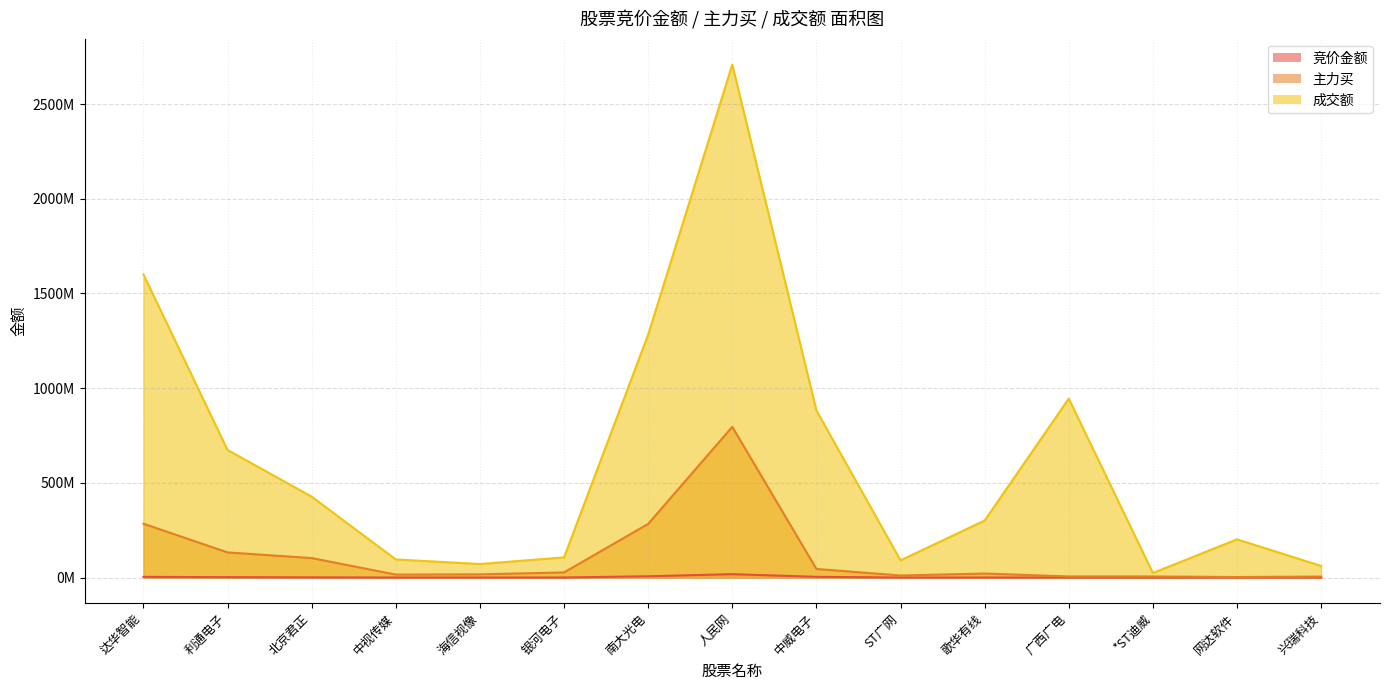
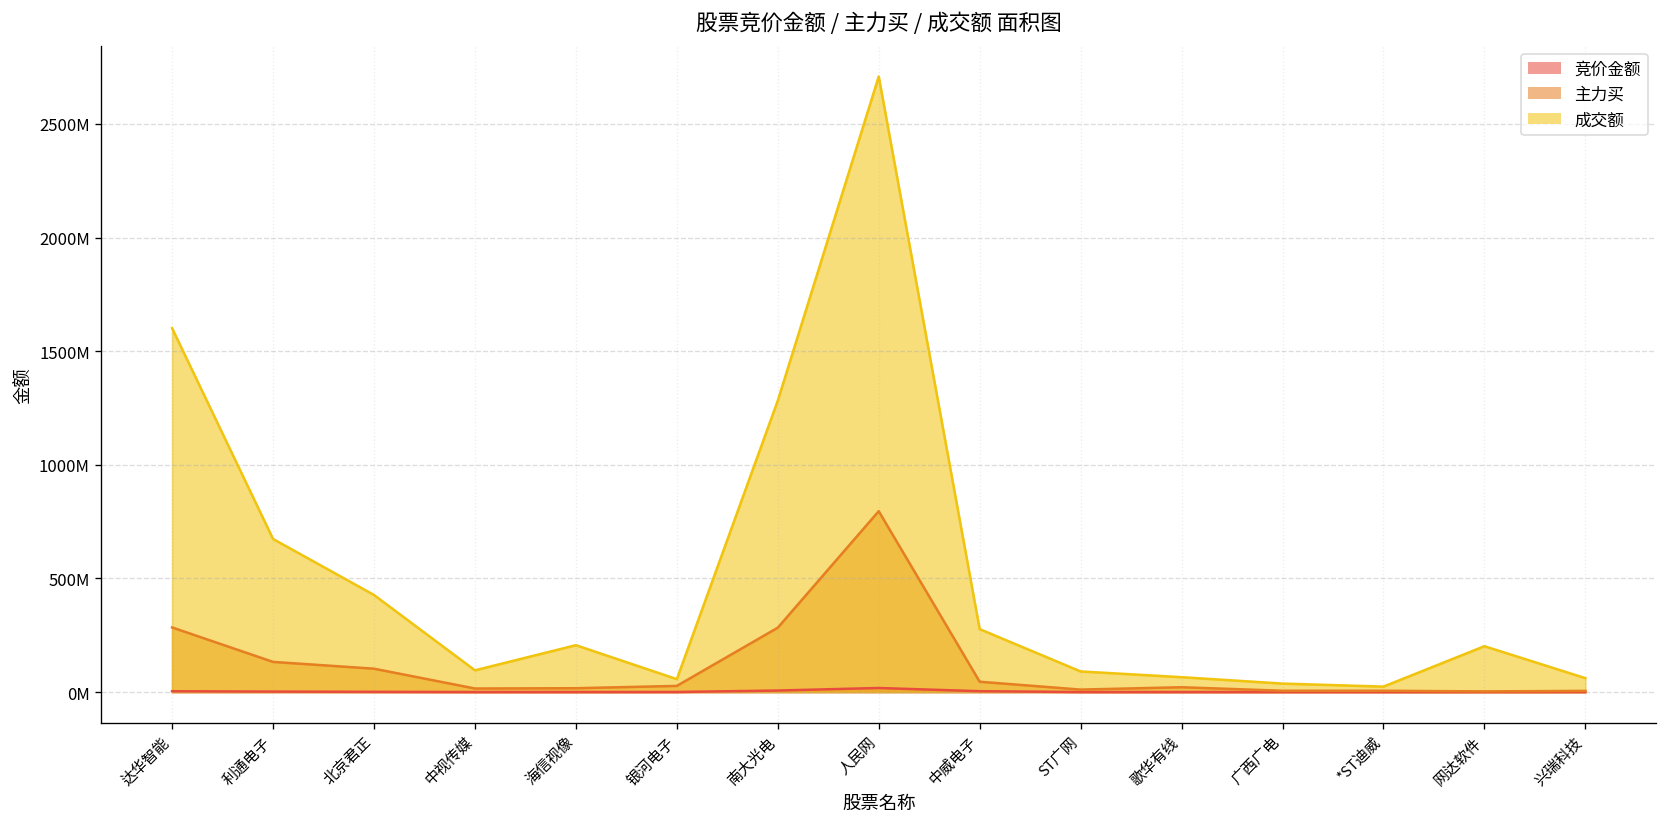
  {
    "成交额": {
      "达华智能": 1600000000,
      "利通电子": 670000000,
      "北京君正": 430000000,
      "中视传媒": 100000000,
-     "海信视像": 70000000,
-     "银河电子": 110000000,
+     "海信视像": 210000000,
+     "银河电子": 60000000,
      "南大光电": 1280000000,
      "人民网": 2710000000,
-     "中威电子": 880000000,
+     "中威电子": 280000000,
      "ST广网": 90000000,
-     "歌华有线": 300000000,
-     "广西广电": 940000000,
+     "歌华有线": 70000000,
+     "广西广电": 40000000,
      "*ST迪威": 20000000,
      "网达软件": 200000000,
      "兴瑞科技": 60000000
    }
  }
